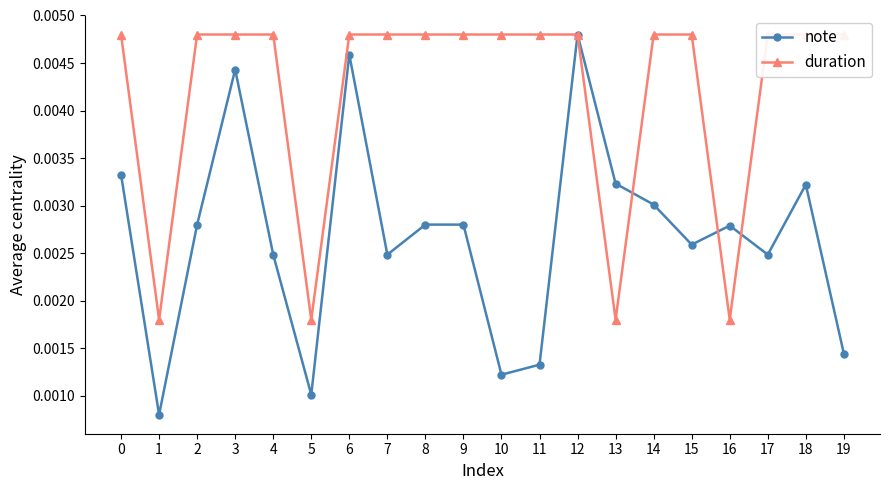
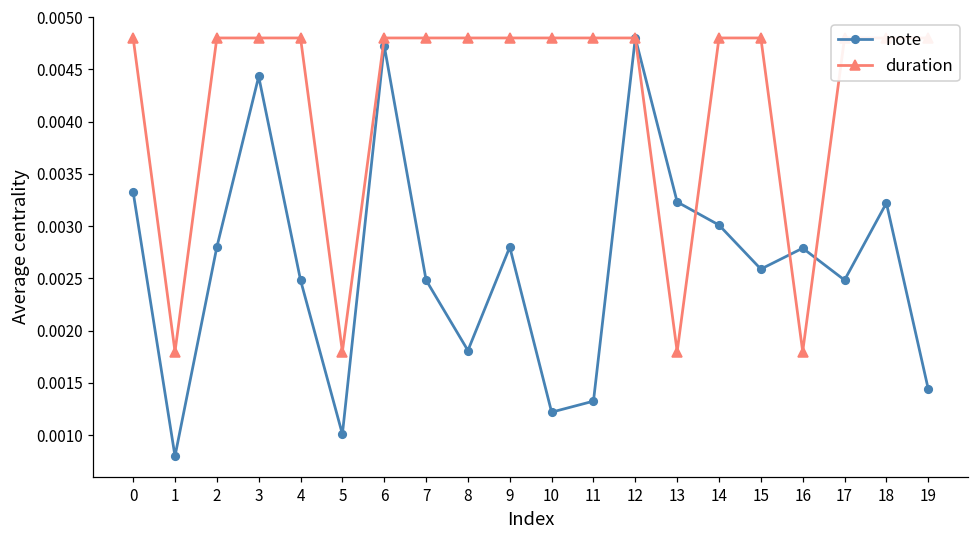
  {
    "note": {
      "0": 0.0033,
      "1": 0.0008,
      "2": 0.0028,
      "3": 0.0044,
      "4": 0.0025,
      "5": 0.0010,
-     "6": 0.0046,
+     "6": 0.0047,
      "7": 0.0025,
-     "8": 0.0028,
+     "8": 0.0018,
      "9": 0.0028,
      "10": 0.0012,
      "11": 0.0013,
      "13": 0.0032,
      "14": 0.0030,
      "15": 0.0026,
      "16": 0.0028,
      "17": 0.0025,
      "18": 0.0032,
      "19": 0.0014
    },
    "duration": {
      "0": 0.0048,
      "1": 0.0018,
      "2": 0.0048,
      "3": 0.0048,
      "4": 0.0048,
      "5": 0.0018,
      "6": 0.0048,
      "7": 0.0048,
      "8": 0.0048,
      "9": 0.0048,
      "10": 0.0048,
      "11": 0.0048,
      "13": 0.0018,
      "14": 0.0048,
      "15": 0.0048,
      "16": 0.0018
    }
  }
